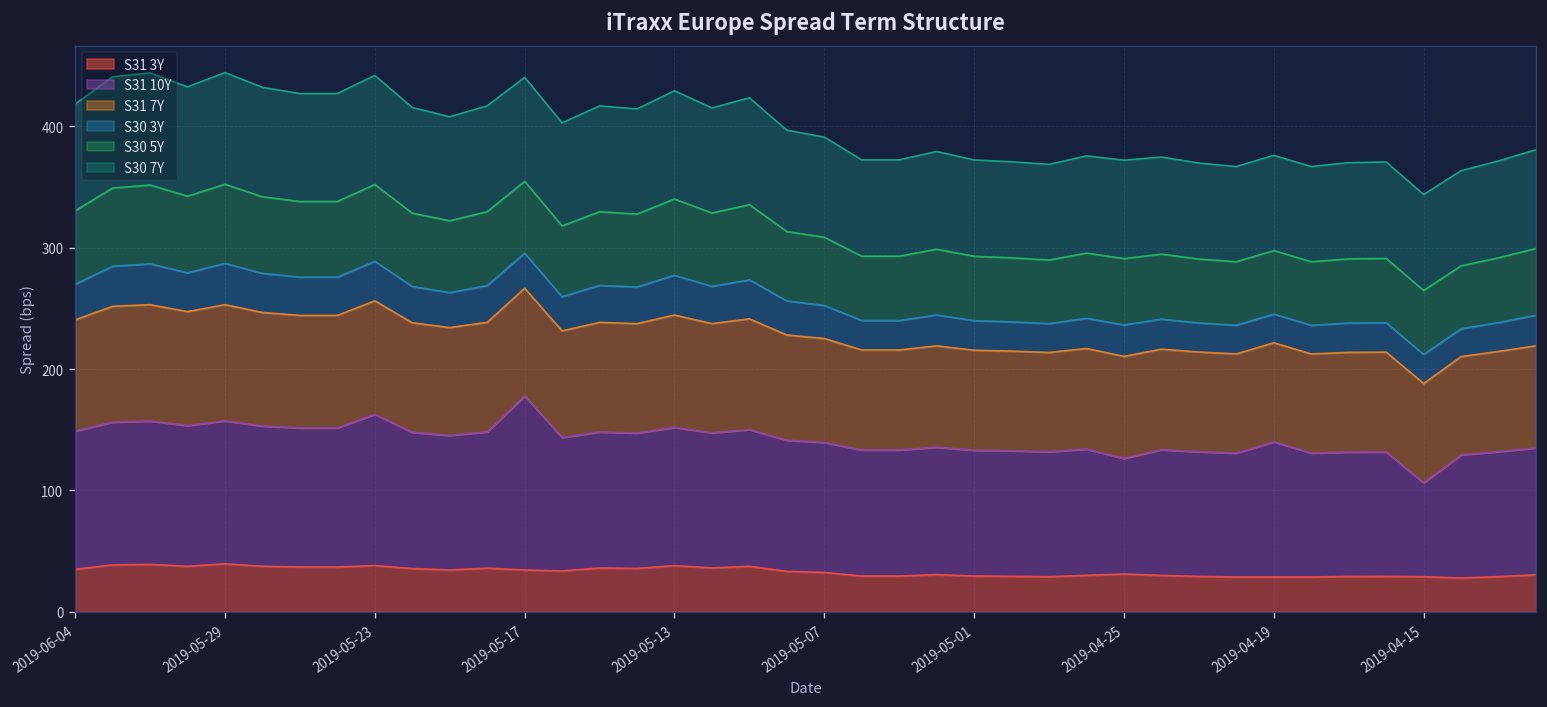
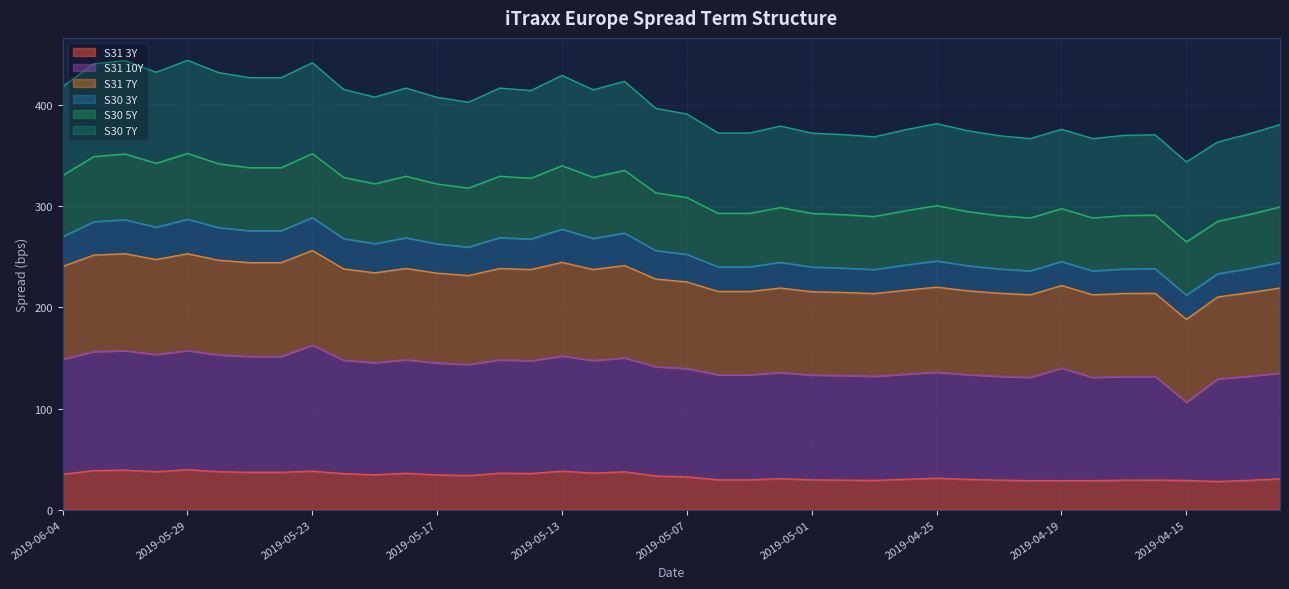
  {
    "S31 10Y": {
      "2019-06-04": 114,
      "2019-05-29": 118,
      "2019-05-23": 125,
-     "2019-05-17": 143,
+     "2019-05-17": 111,
      "2019-05-13": 114,
      "2019-05-07": 107,
      "2019-05-01": 104,
-     "2019-04-25": 95,
+     "2019-04-25": 105,
      "2019-04-19": 111,
      "2019-04-15": 77
    }
  }
